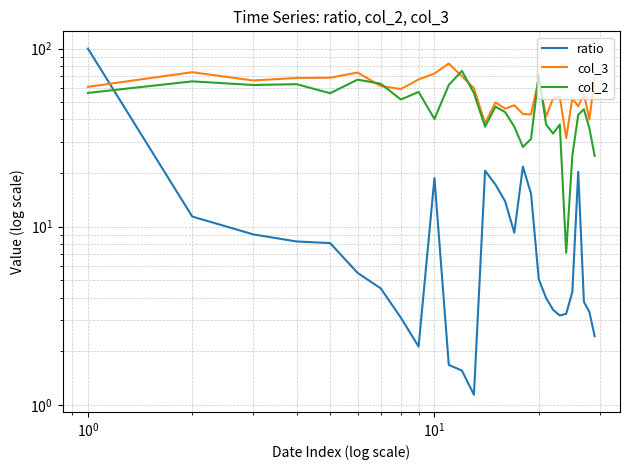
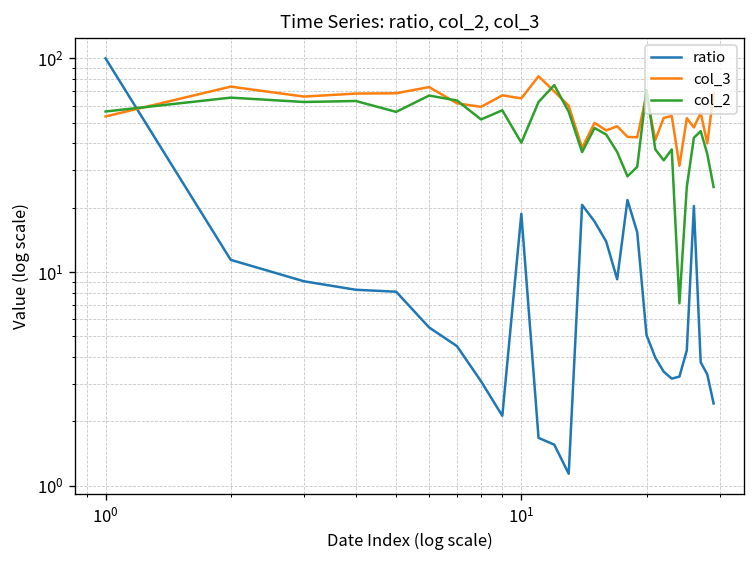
  {
    "ratio": {
      "10^0": 100,
      "10^1": 19
    },
    "col_3": {
-     "10^0": 61,
-     "10^1": 73
+     "10^0": 53,
+     "10^1": 65
    },
    "col_2": {
      "10^0": 56,
      "10^1": 40
    }
  }
